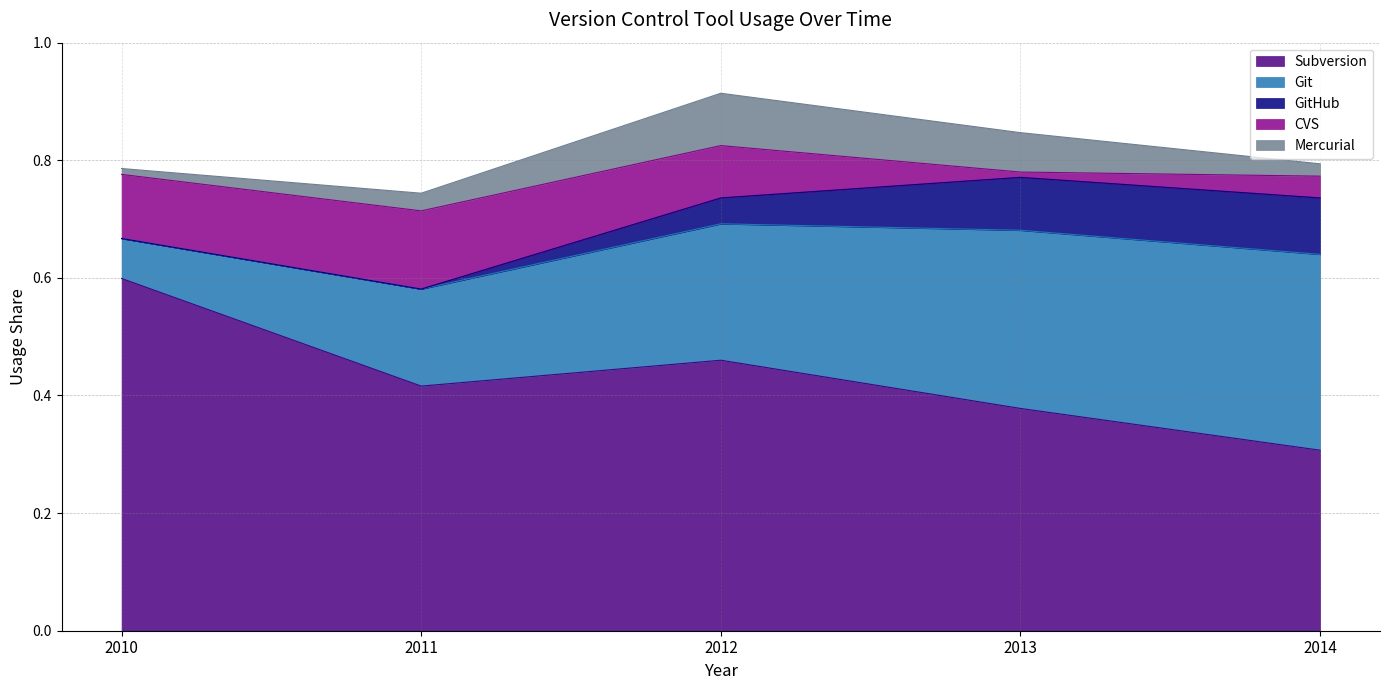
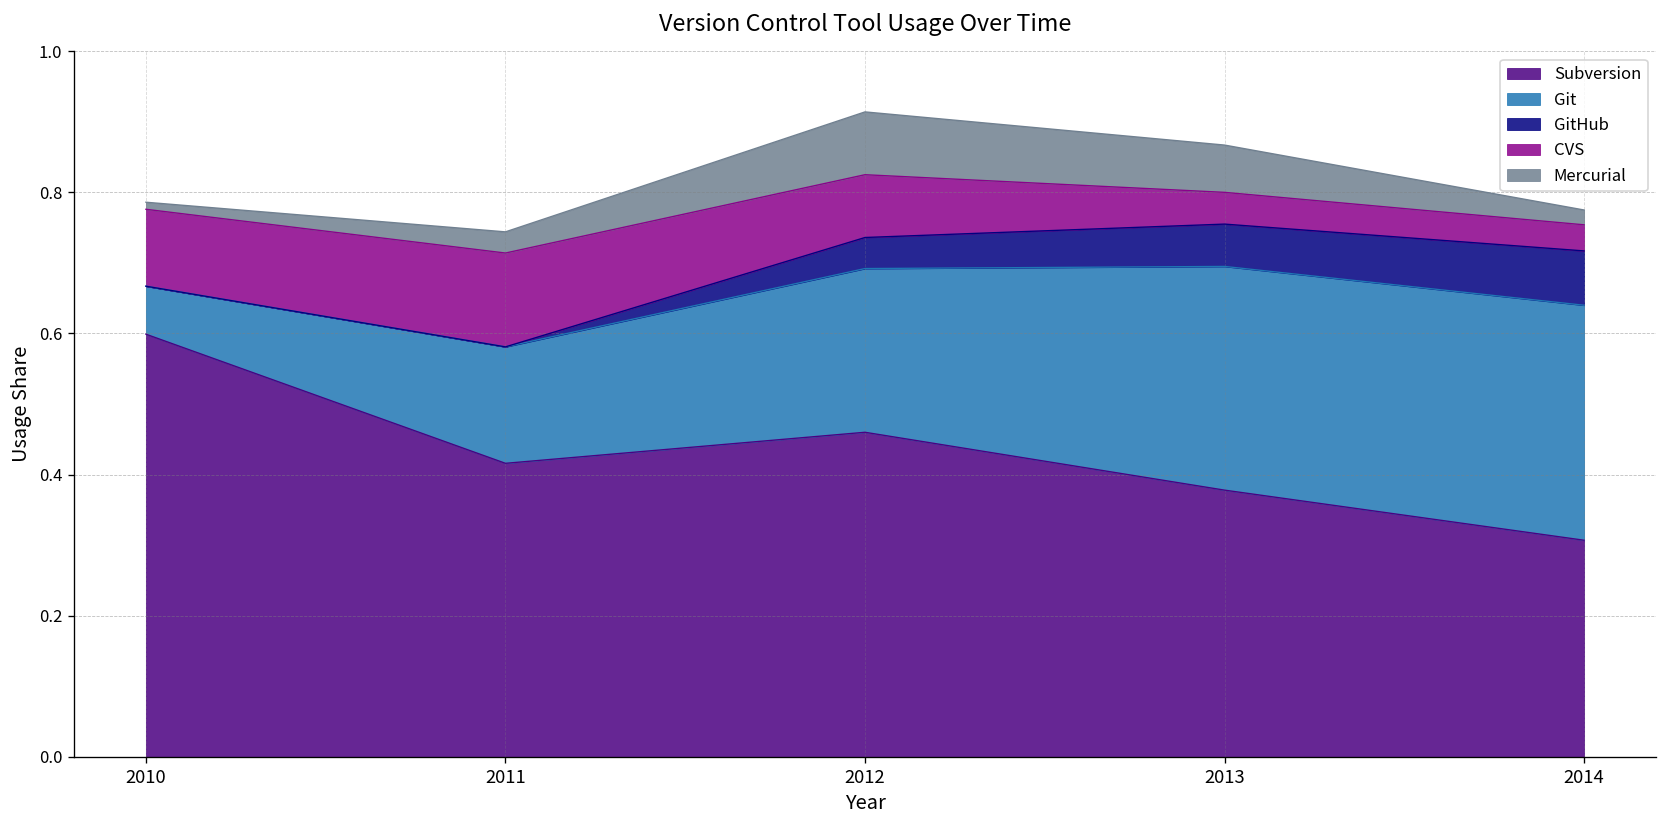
  {
    "Subversion": {
      "2010": 0.60,
      "2011": 0.42,
      "2012": 0.46,
      "2013": 0.38,
      "2014": 0.31
    },
    "Git": {
      "2012": 0.23,
-     "2013": 0.30,
+     "2013": 0.32,
      "2014": 0.33
    },
    "GitHub": {
      "2012": 0.04,
-     "2013": 0.09,
-     "2014": 0.10
+     "2013": 0.06,
+     "2014": 0.08
    },
    "CVS": {
      "2010": 0.11,
      "2011": 0.13,
      "2012": 0.09,
-     "2013": 0.01,
+     "2013": 0.05,
      "2014": 0.04
    },
    "Mercurial": {
      "2010": 0.01,
      "2011": 0.03,
      "2012": 0.09,
      "2013": 0.07,
      "2014": 0.02
    }
  }
